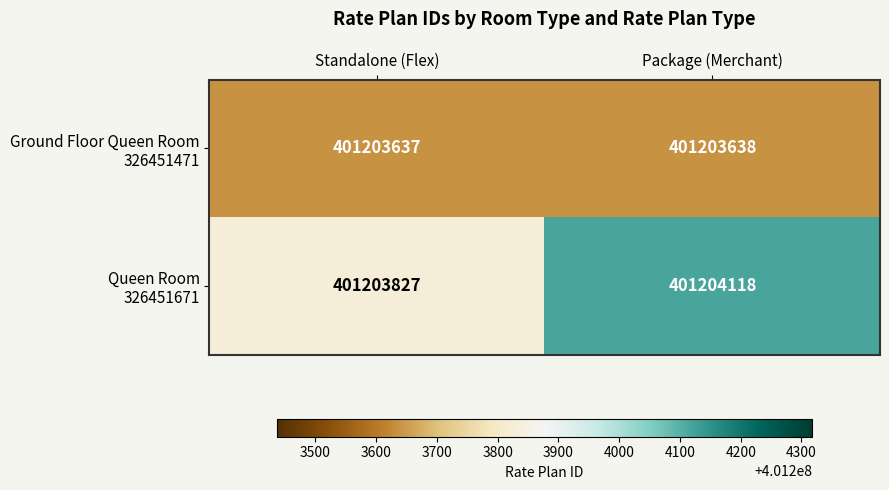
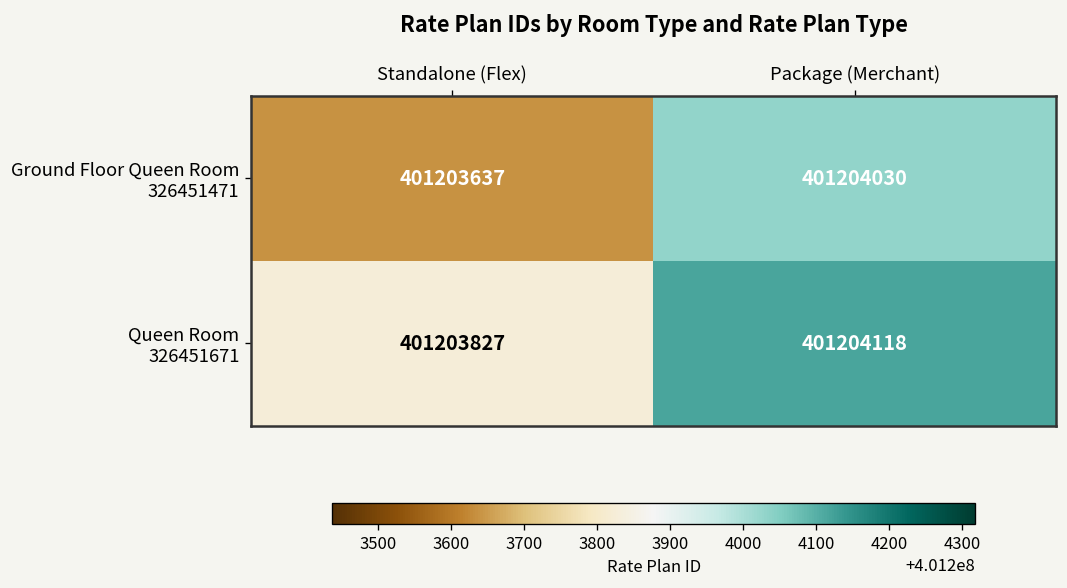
  {
    "Ground Floor Queen Room 326451471": {
      "Standalone (Flex)": 401203637,
-     "Package (Merchant)": 401203638
+     "Package (Merchant)": 401204030
    },
    "Queen Room 326451671": {
      "Standalone (Flex)": 401203827,
      "Package (Merchant)": 401204118
    }
  }
